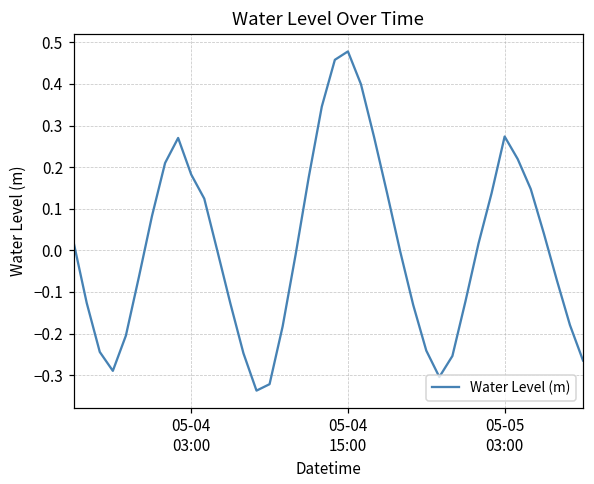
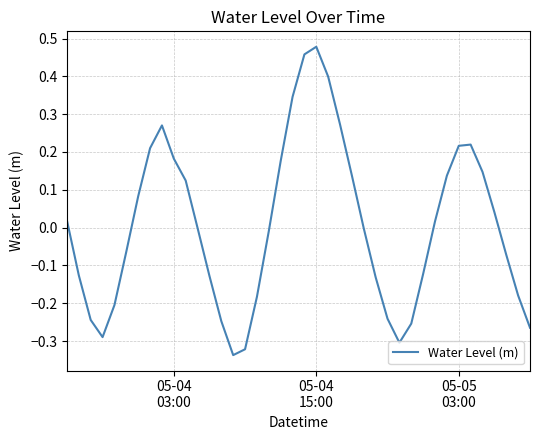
  {
    "05-04 03:00": 0.18,
    "05-04 15:00": 0.48,
-   "05-05 03:00": 0.27
+   "05-05 03:00": 0.22
  }
